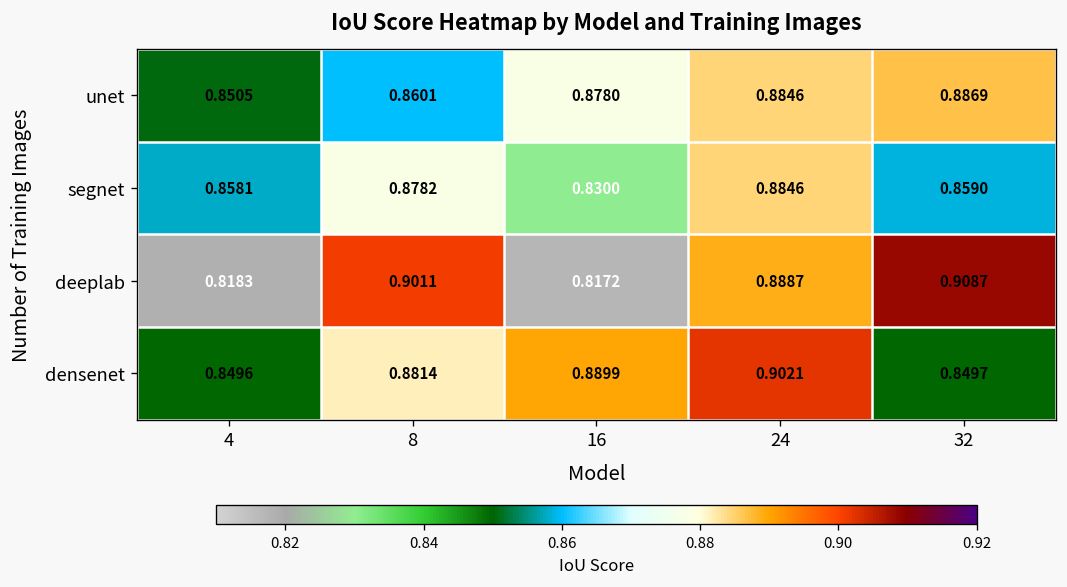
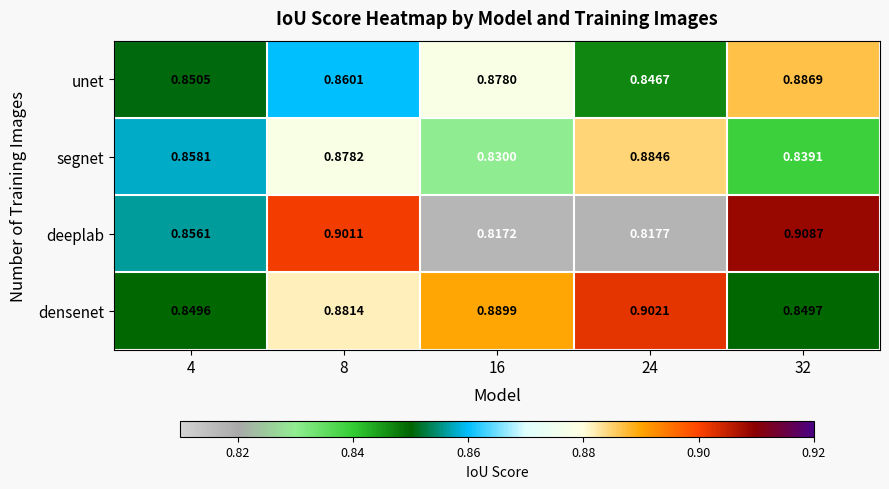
  {
    "unet": {
      "4": 0.8505,
      "8": 0.8601,
      "16": 0.8780,
-     "24": 0.8846,
+     "24": 0.8467,
      "32": 0.8869
    },
    "segnet": {
      "4": 0.8581,
      "8": 0.8782,
      "16": 0.8300,
      "24": 0.8846,
-     "32": 0.8590
+     "32": 0.8391
    },
    "deeplab": {
-     "4": 0.8183,
+     "4": 0.8561,
      "8": 0.9011,
      "16": 0.8172,
-     "24": 0.8887,
+     "24": 0.8177,
      "32": 0.9087
    },
    "densenet": {
      "4": 0.8496,
      "8": 0.8814,
      "16": 0.8899,
      "24": 0.9021,
      "32": 0.8497
    }
  }
